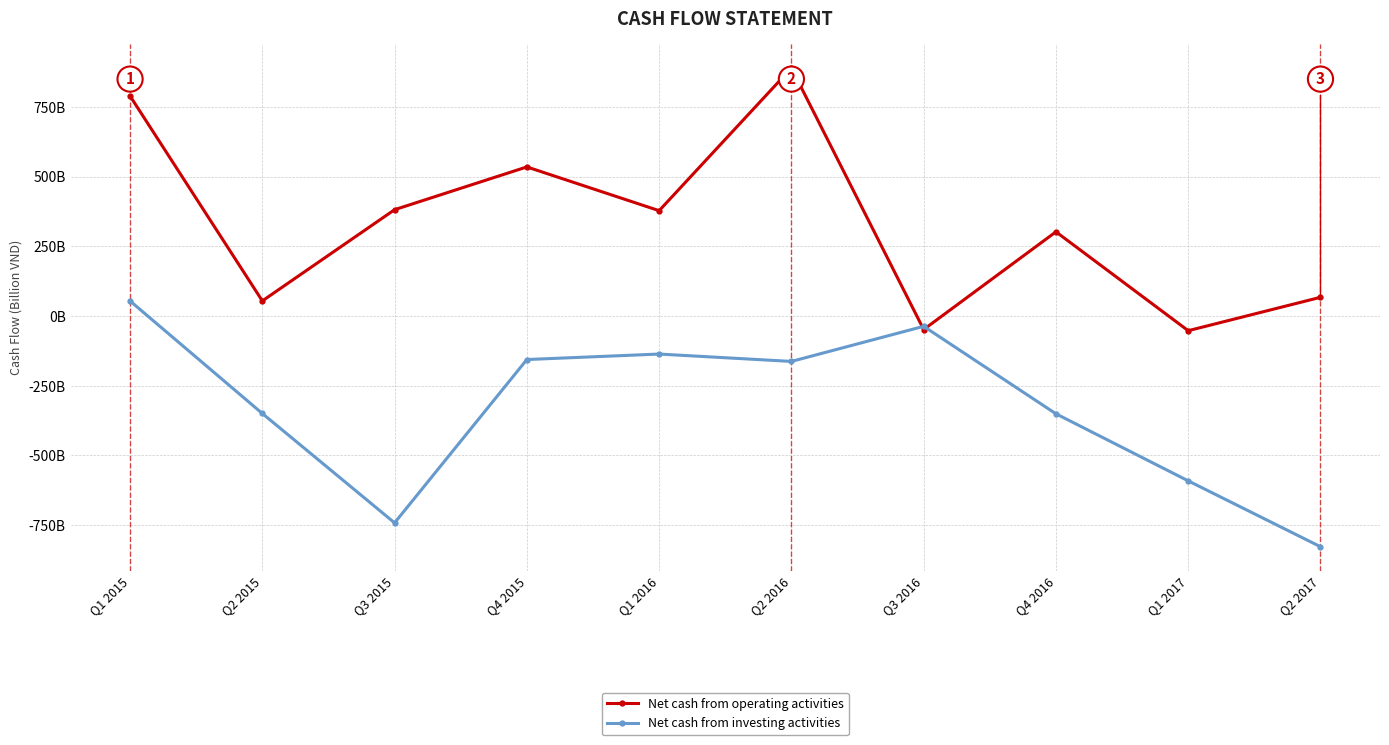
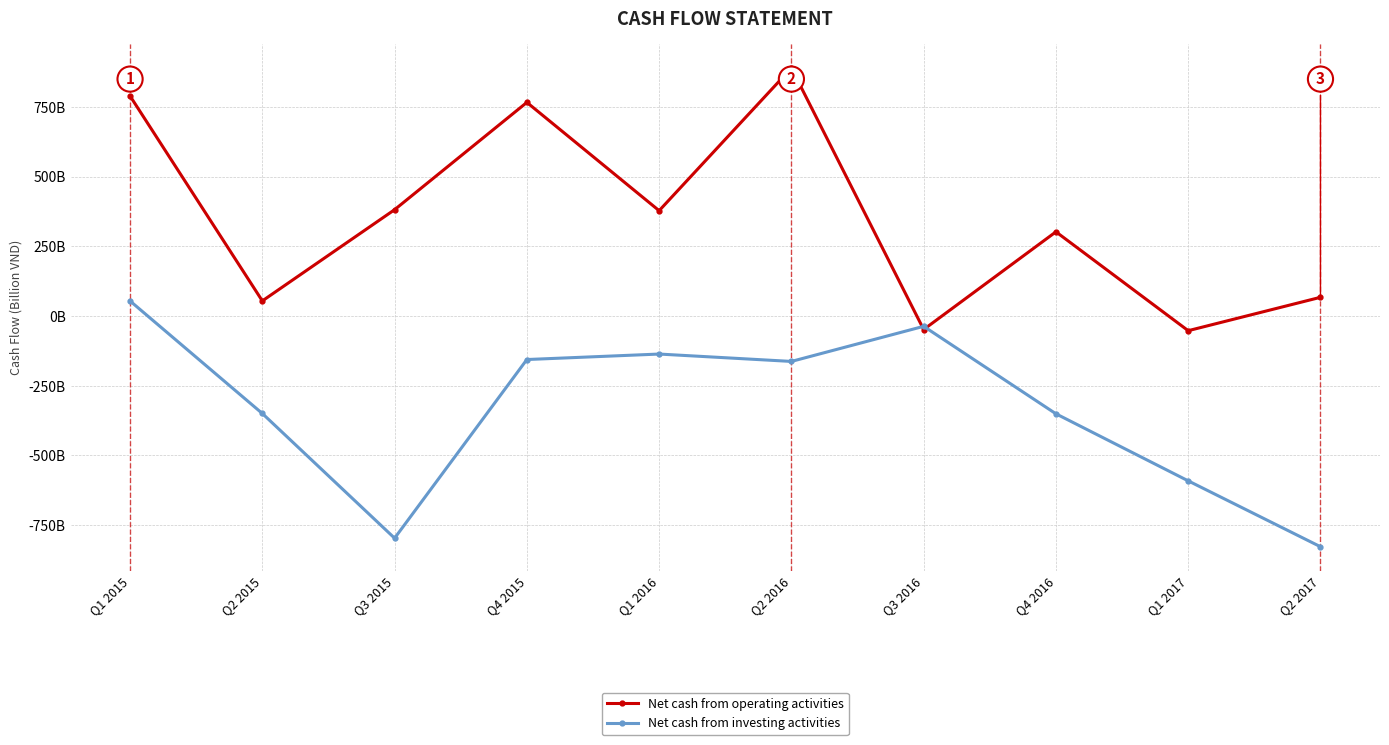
  {
    "Net cash from operating activities": {
      "Q2 2015": 50000000000,
      "Q3 2015": 380000000000,
-     "Q4 2015": 530000000000,
+     "Q4 2015": 770000000000,
      "Q1 2016": 380000000000,
      "Q3 2016": -50000000000,
      "Q4 2016": 300000000000,
      "Q1 2017": -50000000000
    },
    "Net cash from investing activities": {
      "Q1 2015": 50000000000,
      "Q2 2015": -350000000000,
-     "Q3 2015": -740000000000,
+     "Q3 2015": -800000000000,
      "Q4 2015": -160000000000,
      "Q1 2016": -140000000000,
      "Q2 2016": -160000000000,
      "Q3 2016": -40000000000,
      "Q4 2016": -350000000000,
      "Q1 2017": -590000000000,
      "Q2 2017": -830000000000
    }
  }
